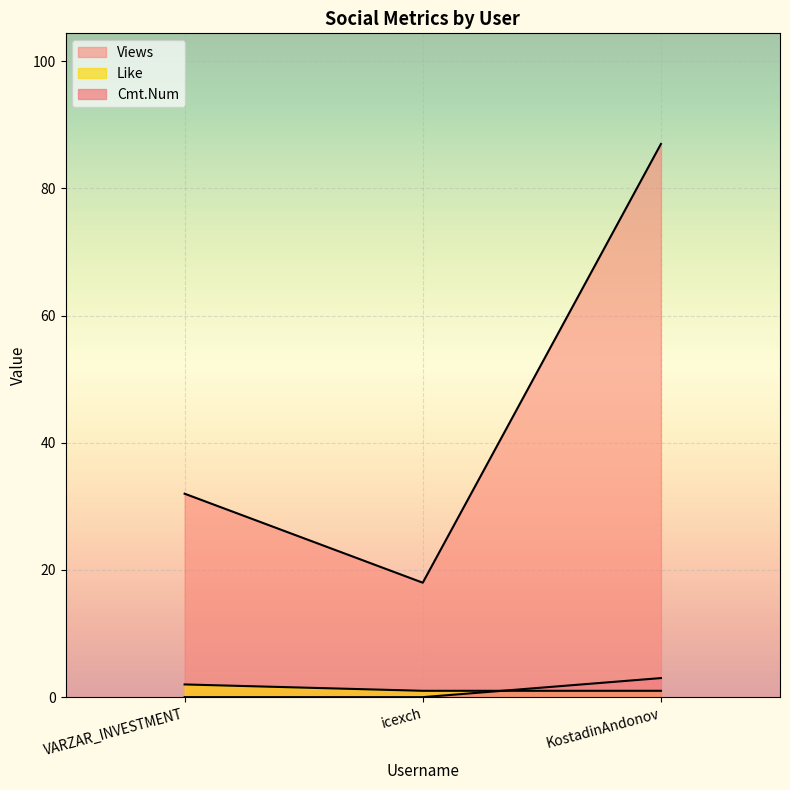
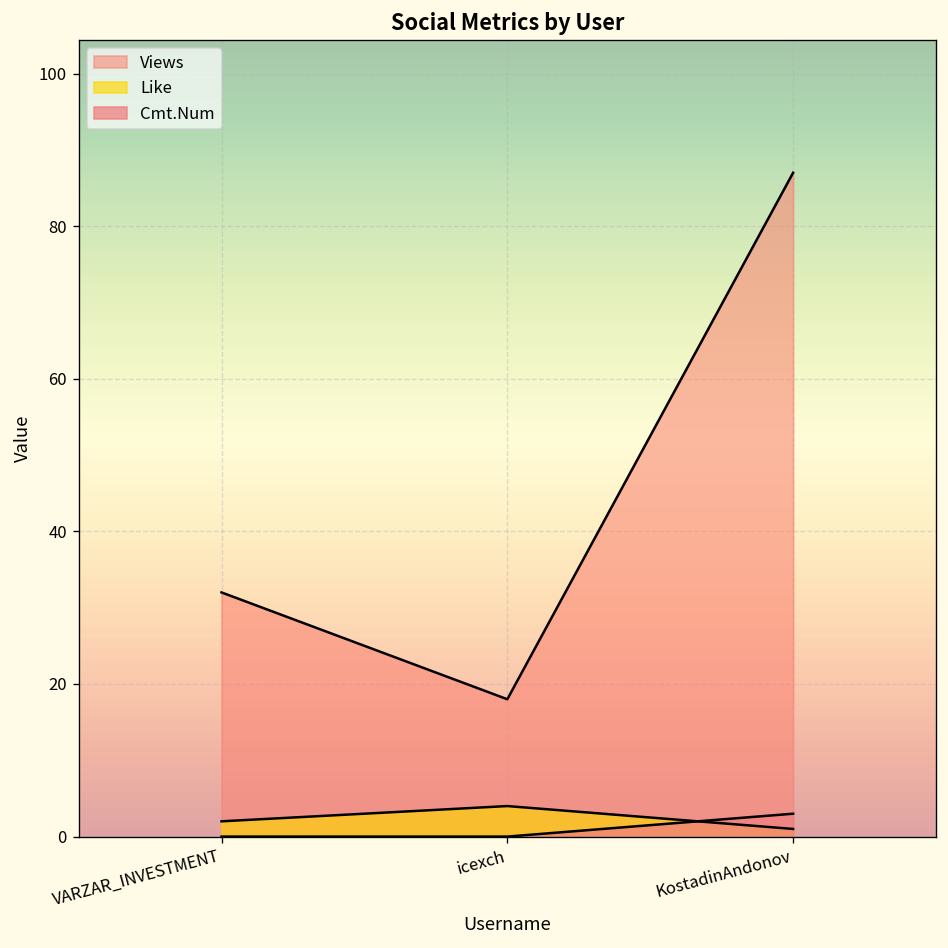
  {
    "Like": {
      "VARZAR_INVESTMENT": 2,
-     "icexch": 1,
+     "icexch": 4,
      "KostadinAndonov": 1
    }
  }
